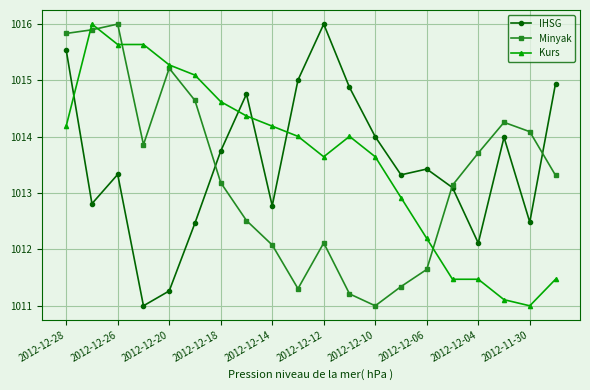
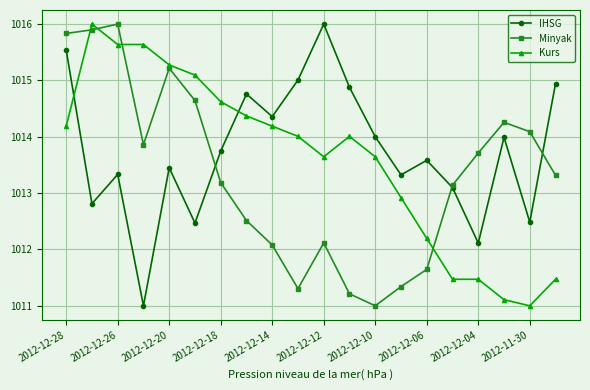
  {
    "IHSG": {
      "2012-12-28": 1015.5,
      "2012-12-26": 1013.3,
-     "2012-12-20": 1011.3,
+     "2012-12-20": 1013.4,
      "2012-12-18": 1013.7,
-     "2012-12-14": 1012.8,
+     "2012-12-14": 1014.4,
      "2012-12-12": 1016.0,
      "2012-12-10": 1014.0,
-     "2012-12-06": 1013.4,
+     "2012-12-06": 1013.6,
      "2012-12-04": 1012.1,
      "2012-11-30": 1012.5
    }
  }
